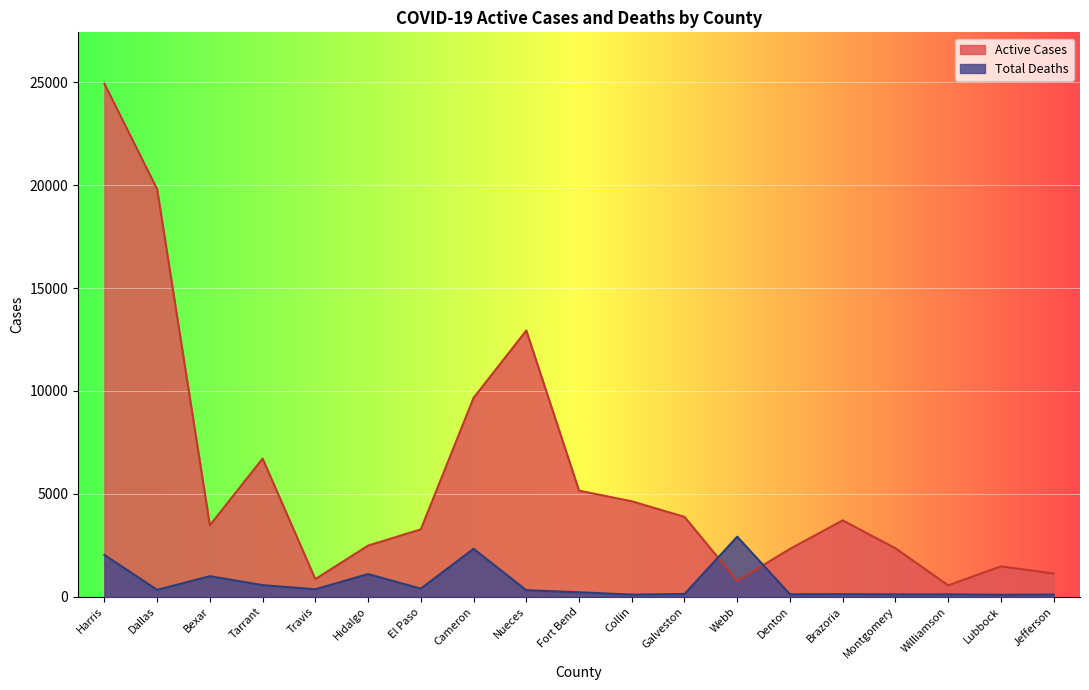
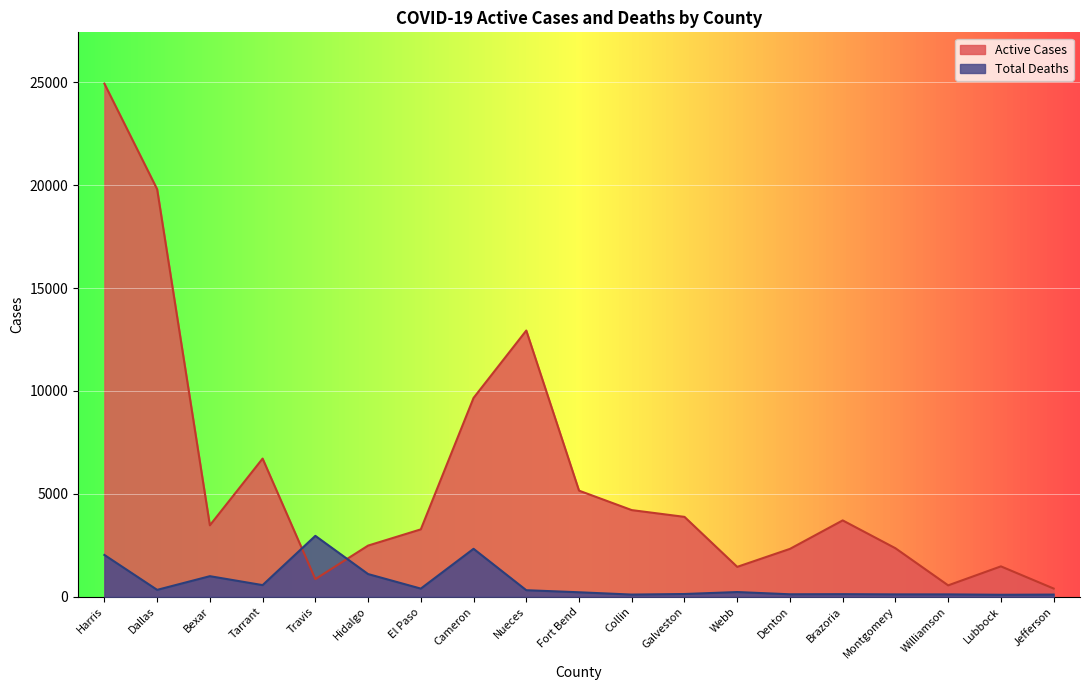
  {
    "Active Cases": {
      "Harris": 24900,
      "Dallas": 19800,
      "Bexar": 3500,
      "Tarrant": 6700,
      "Travis": 900,
      "Hidalgo": 2500,
      "El Paso": 3300,
      "Cameron": 9700,
      "Nueces": 12900,
      "Fort Bend": 5200,
-     "Collin": 4600,
+     "Collin": 4200,
      "Galveston": 3900,
-     "Webb": 800,
+     "Webb": 1500,
      "Denton": 2300,
      "Brazoria": 3700,
      "Montgomery": 2400,
      "Williamson": 600,
      "Lubbock": 1500,
-     "Jefferson": 1100
+     "Jefferson": 400
    },
    "Total Deaths": {
      "Harris": 2000,
      "Dallas": 300,
      "Bexar": 1000,
      "Tarrant": 600,
-     "Travis": 400,
+     "Travis": 3000,
      "Hidalgo": 1100,
      "El Paso": 400,
      "Cameron": 2300,
      "Nueces": 300,
      "Fort Bend": 200,
      "Collin": 100,
      "Galveston": 100,
-     "Webb": 2900,
+     "Webb": 200,
      "Denton": 100,
      "Brazoria": 100,
      "Montgomery": 100,
      "Williamson": 100,
      "Lubbock": 100,
      "Jefferson": 100
    }
  }
